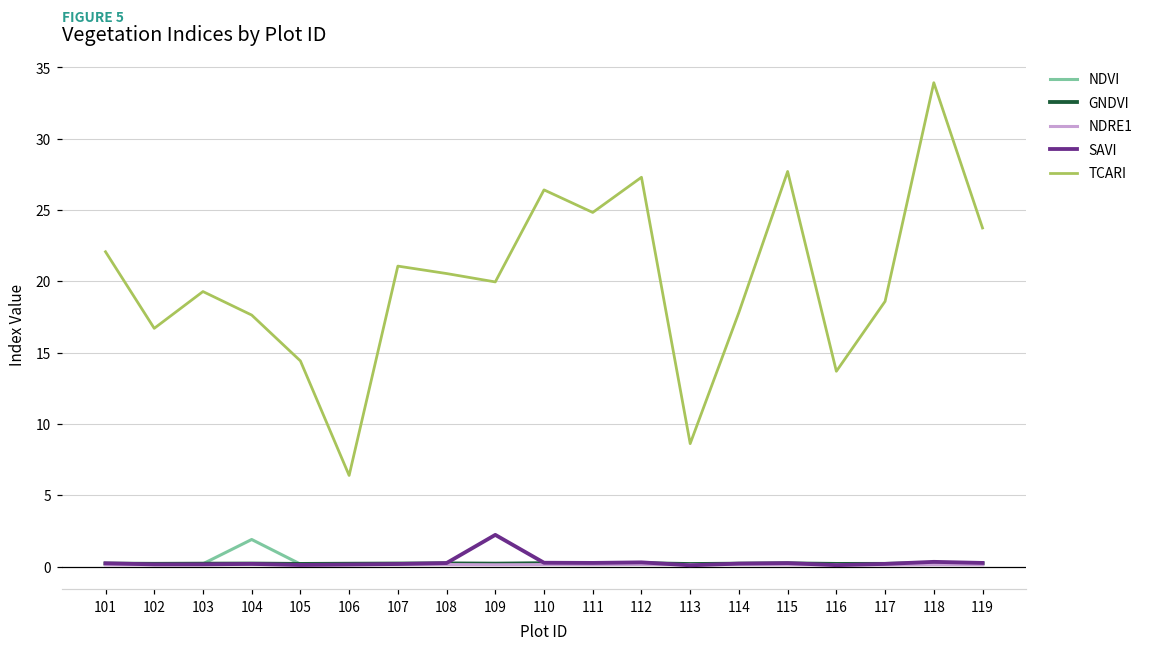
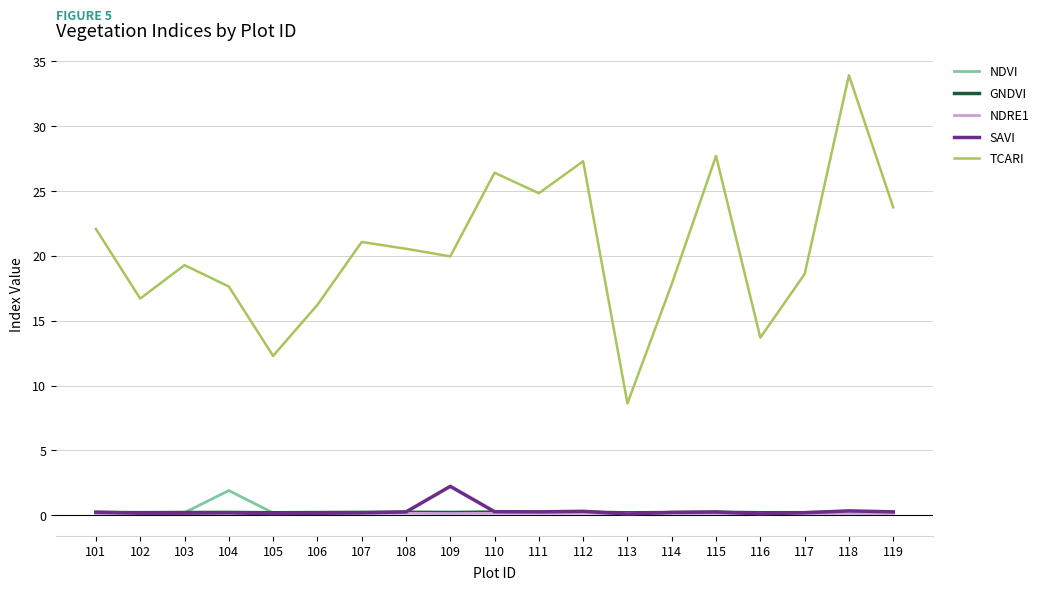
  {
    "NDVI": {
      "104": 1.9
    },
    "SAVI": {
      "109": 2.2
    },
    "TCARI": {
      "101": 22.1,
      "102": 16.7,
      "103": 19.3,
      "104": 17.6,
-     "105": 14.4,
-     "106": 6.4,
+     "105": 12.3,
+     "106": 16.2,
      "107": 21.1,
      "108": 20.6,
      "109": 20.0,
      "110": 26.4,
      "111": 24.8,
      "112": 27.3,
      "113": 8.6,
      "114": 17.8,
      "115": 27.7,
      "116": 13.7,
      "117": 18.6,
      "118": 33.9,
      "119": 23.7
    }
  }
